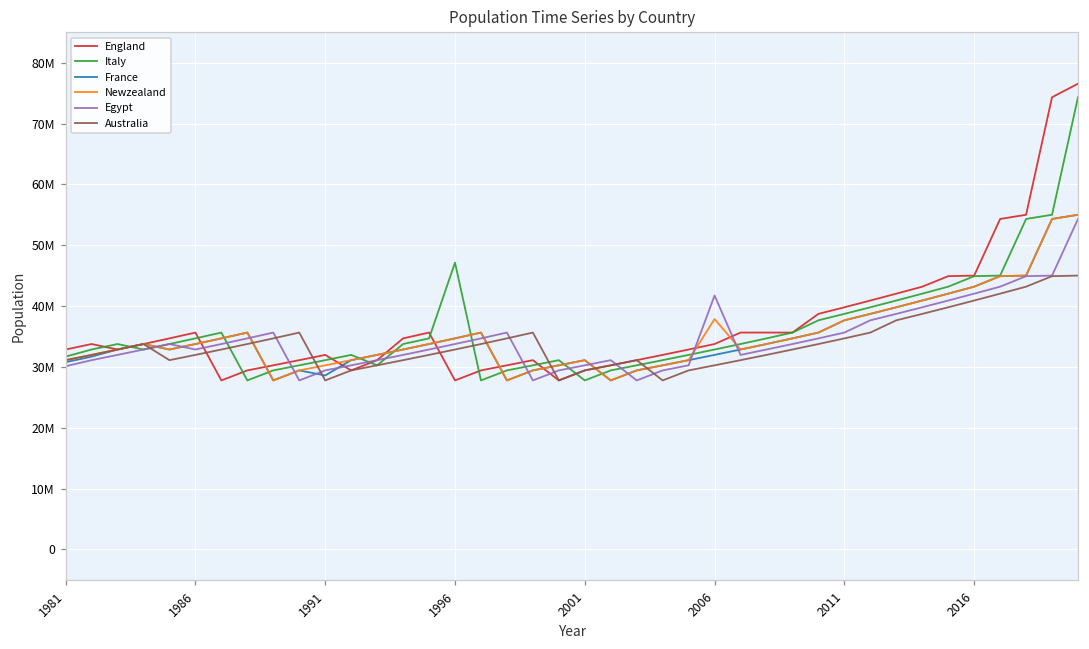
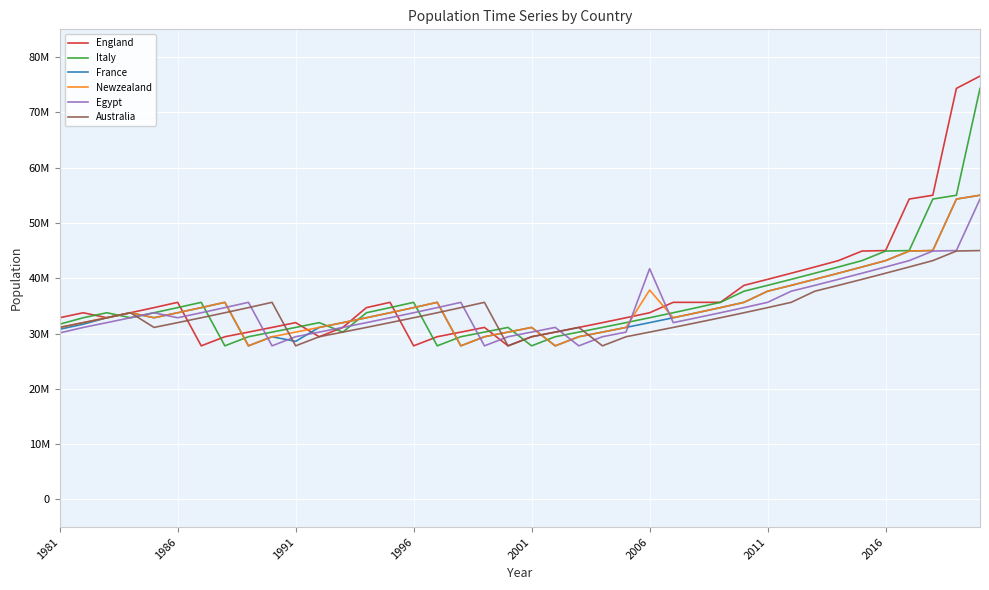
  {
    "England": {
      "1981": 33000000,
      "1986": 36000000,
      "1991": 32000000,
      "1996": 28000000,
      "2006": 34000000,
      "2011": 40000000
    },
    "Italy": {
      "1981": 32000000,
      "1986": 35000000,
      "1991": 31000000,
-     "1996": 47000000,
+     "1996": 36000000,
      "2001": 28000000,
      "2006": 33000000,
      "2011": 39000000
    },
    "France": {
      "1991": 29000000,
      "2006": 32000000
    },
    "Newzealand": {
      "1991": 30000000,
      "2006": 38000000
    },
    "Egypt": {
      "1981": 30000000,
      "1986": 33000000,
      "1991": 29000000,
      "1996": 34000000,
      "2001": 30000000,
      "2006": 42000000,
      "2011": 36000000,
      "2016": 42000000
    },
    "Australia": {
      "1986": 32000000,
      "1991": 28000000,
      "1996": 33000000,
      "2006": 30000000,
      "2011": 35000000,
      "2016": 41000000
    }
  }
